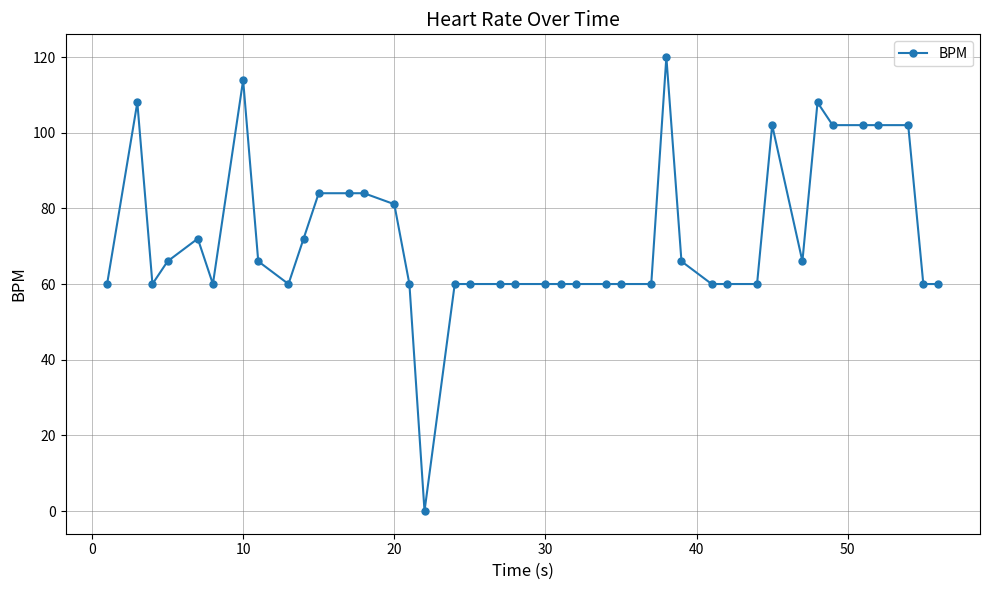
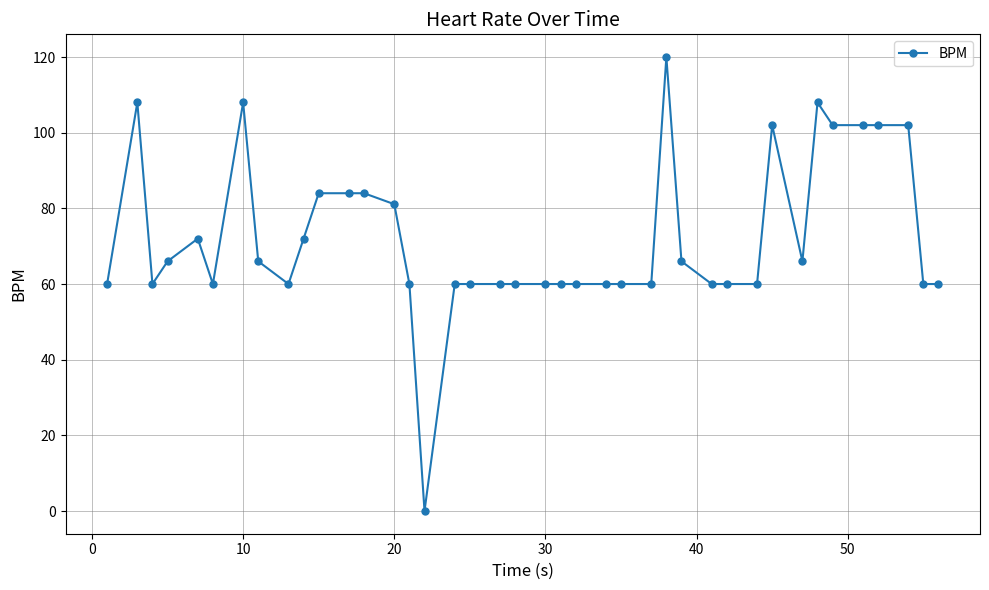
  {
-   "10": 114,
+   "10": 108,
    "20": 81,
    "30": 60
  }
